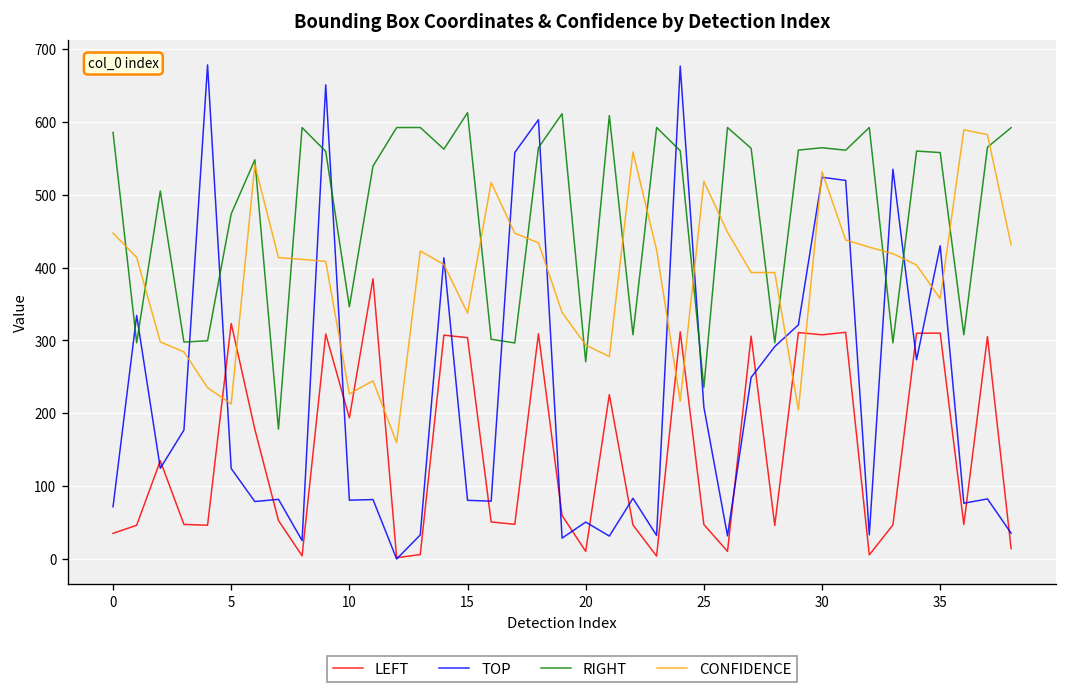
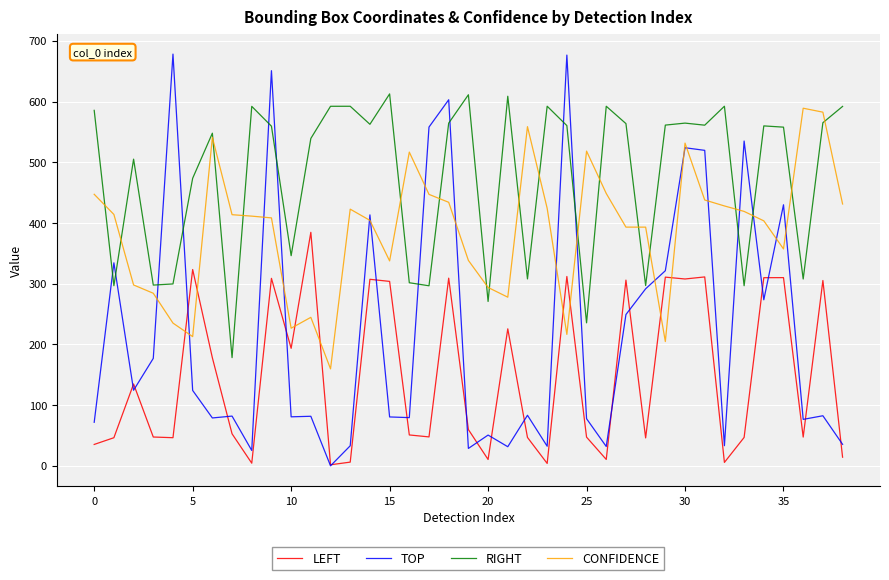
  {
    "LEFT": {
      "0": 40,
      "5": 320,
      "10": 190,
      "15": 300,
      "20": 10,
      "25": 50,
      "30": 310,
      "35": 310
    },
    "TOP": {
      "0": 70,
      "5": 120,
      "10": 80,
      "15": 80,
      "20": 50,
-     "25": 210,
+     "25": 80,
      "30": 520,
      "35": 430
    },
    "RIGHT": {
      "0": 590,
      "5": 470,
      "10": 350,
      "15": 610,
      "20": 270,
      "25": 240,
      "30": 560,
      "35": 560
    },
    "CONFIDENCE": {
      "0": 450,
      "5": 210,
      "10": 230,
      "15": 340,
      "20": 290,
      "25": 520,
      "30": 530,
      "35": 360
    }
  }
